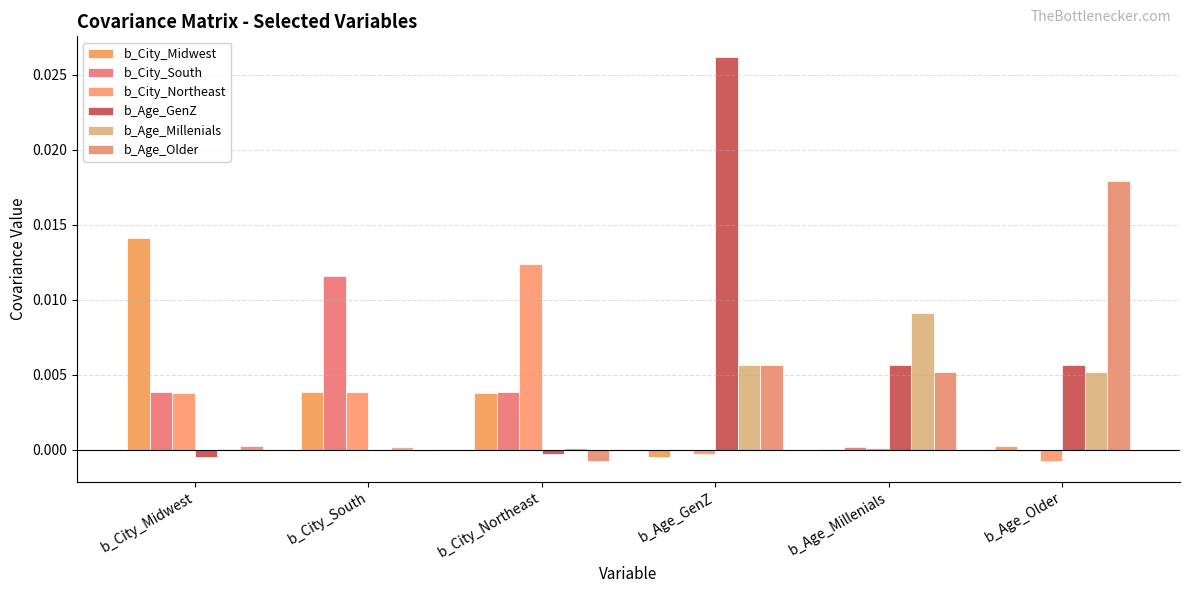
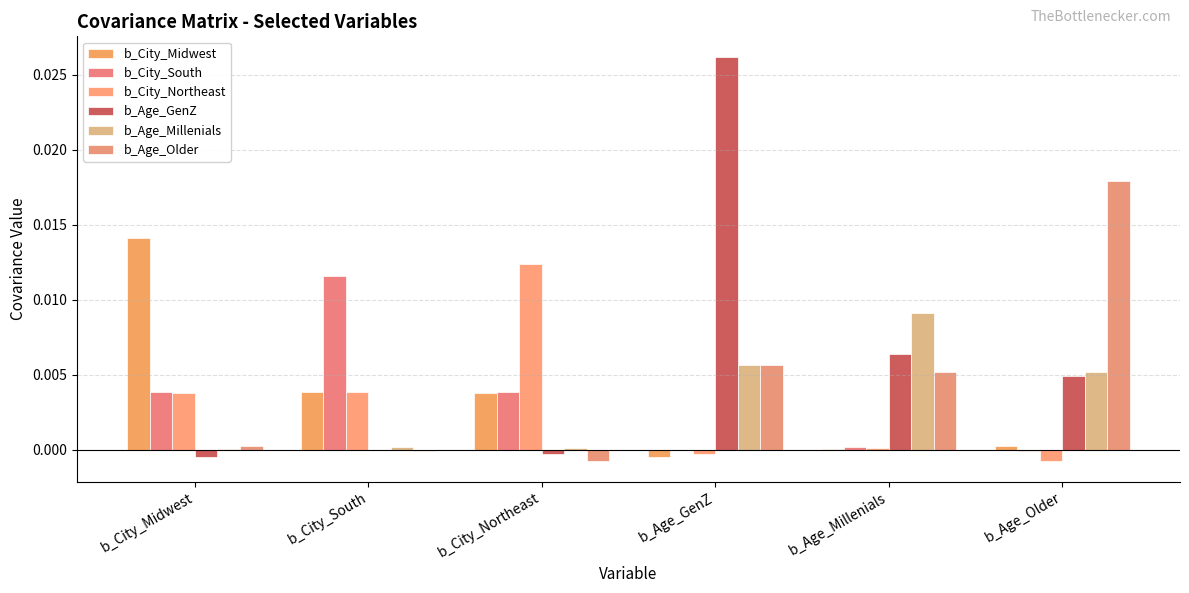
  {
    "b_Age_GenZ": {
      "b_City_Midwest": -0.0005,
      "b_City_Northeast": -0.0003,
      "b_Age_GenZ": 0.0262,
-     "b_Age_Millenials": 0.0056,
-     "b_Age_Older": 0.0057
+     "b_Age_Millenials": 0.0064,
+     "b_Age_Older": 0.0049
    }
  }
